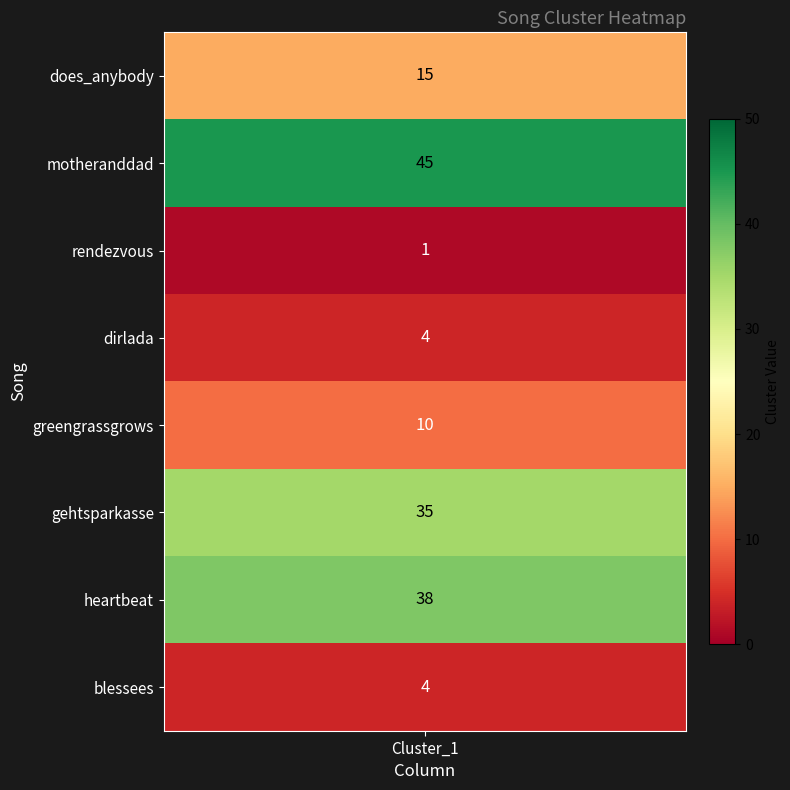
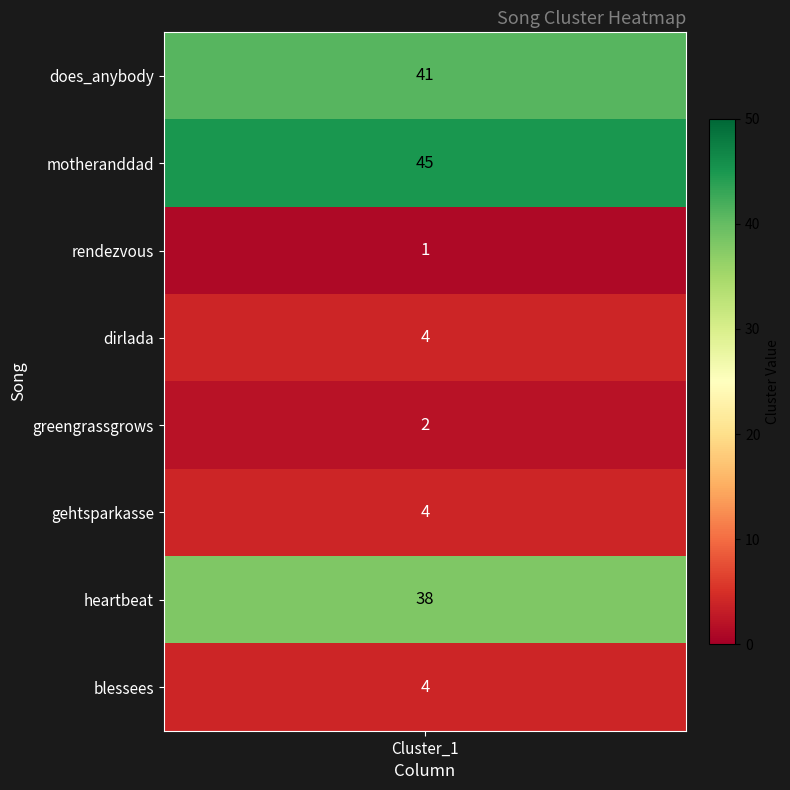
  {
    "does_anybody": {
-     "Cluster_1": 15
+     "Cluster_1": 41
    },
    "motheranddad": {
      "Cluster_1": 45
    },
    "rendezvous": {
      "Cluster_1": 1
    },
    "dirlada": {
      "Cluster_1": 4
    },
    "greengrassgrows": {
-     "Cluster_1": 10
+     "Cluster_1": 2
    },
    "gehtsparkasse": {
-     "Cluster_1": 35
+     "Cluster_1": 4
    },
    "heartbeat": {
      "Cluster_1": 38
    },
    "blessees": {
      "Cluster_1": 4
    }
  }
